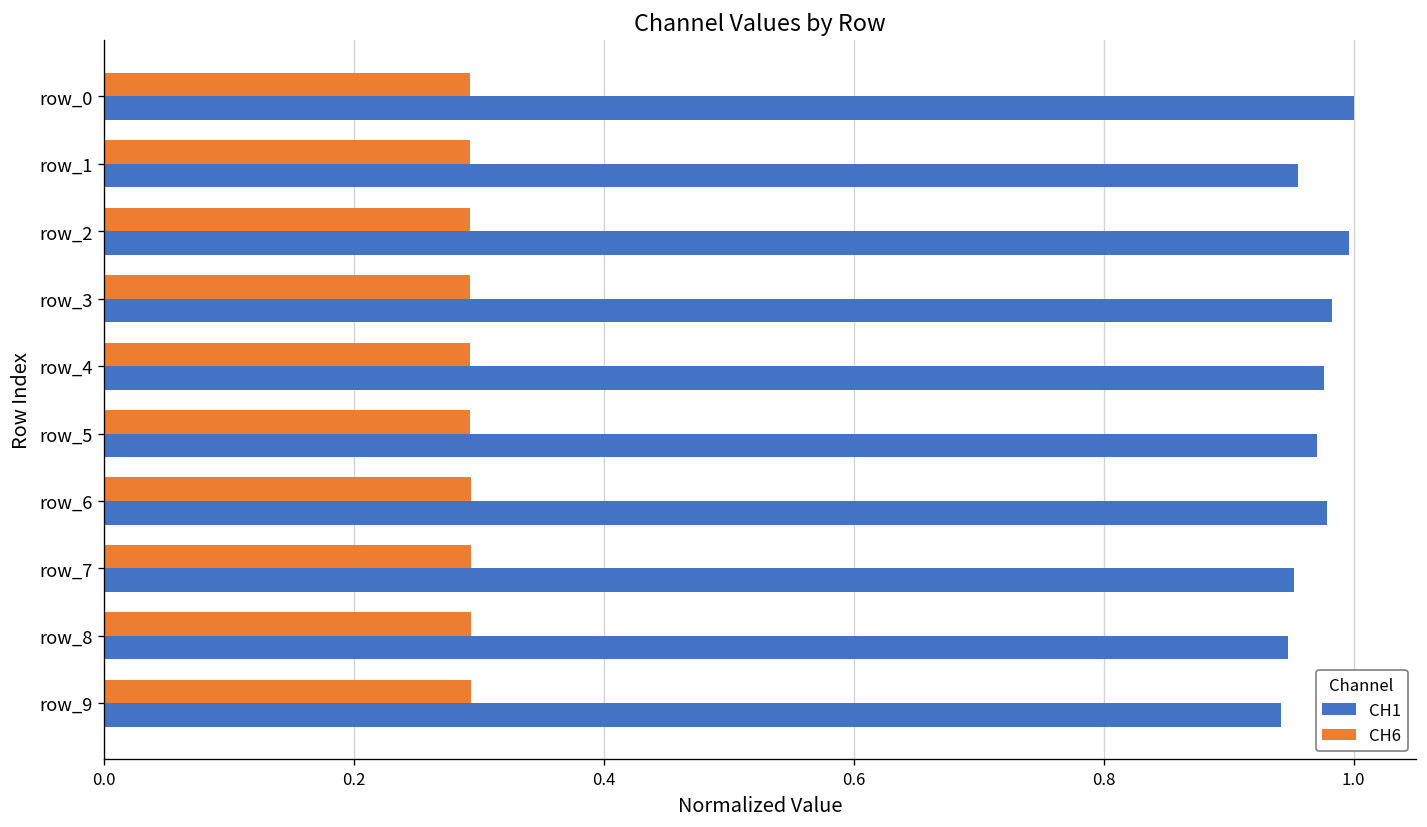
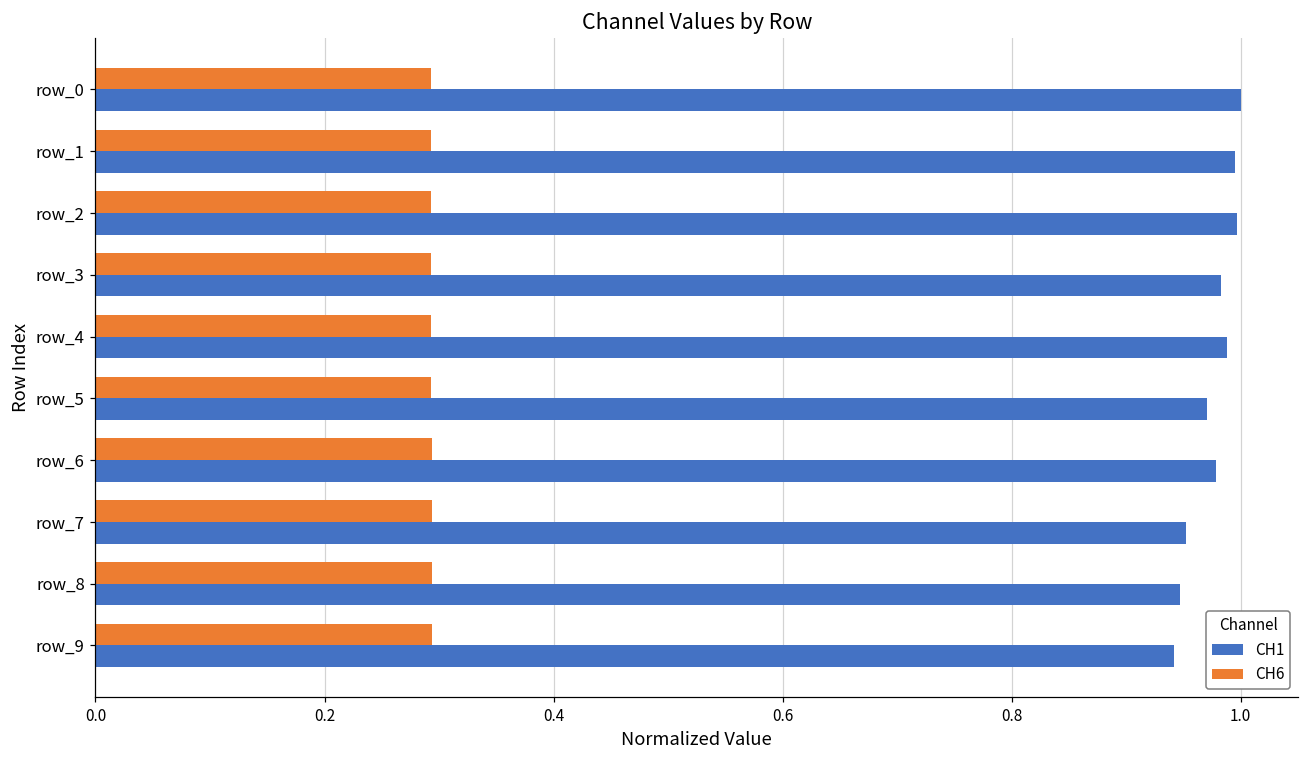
  {
    "CH1": {
      "row_0": 1.000,
-     "row_1": 0.956,
+     "row_1": 0.995,
      "row_2": 0.997,
      "row_3": 0.983,
-     "row_4": 0.976,
+     "row_4": 0.988,
      "row_5": 0.971,
      "row_6": 0.978,
      "row_7": 0.953,
      "row_8": 0.947,
      "row_9": 0.942
    },
    "CH6": {
      "row_0": 0.293,
      "row_1": 0.293,
      "row_2": 0.293,
      "row_3": 0.293,
      "row_4": 0.293,
      "row_5": 0.293,
      "row_6": 0.294,
      "row_7": 0.294,
      "row_8": 0.294,
      "row_9": 0.294
    }
  }
